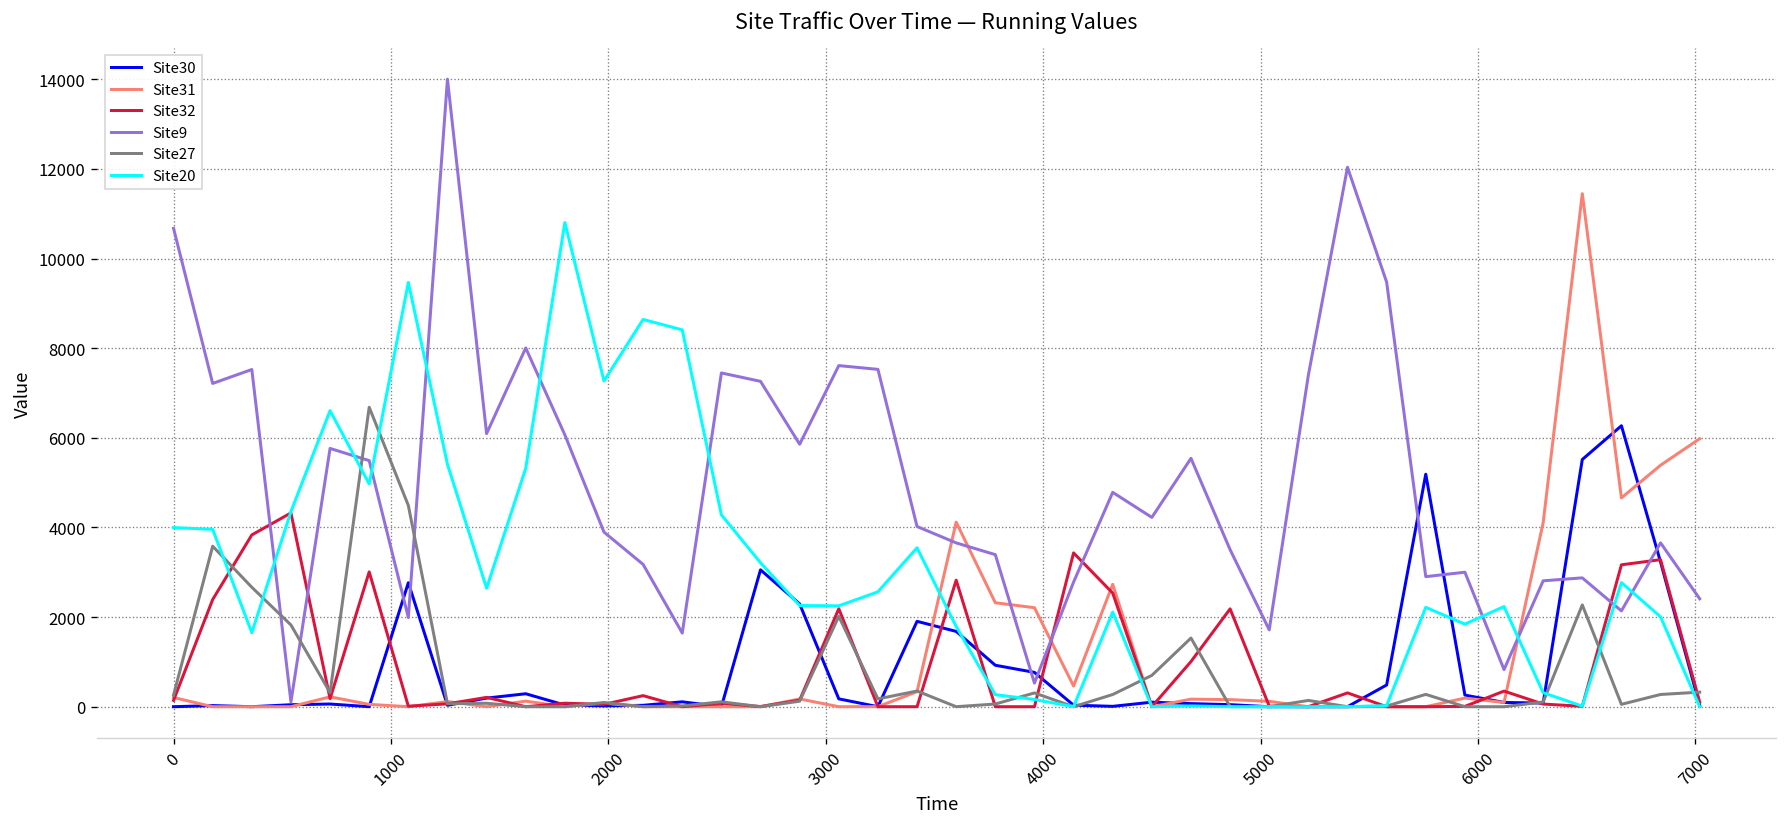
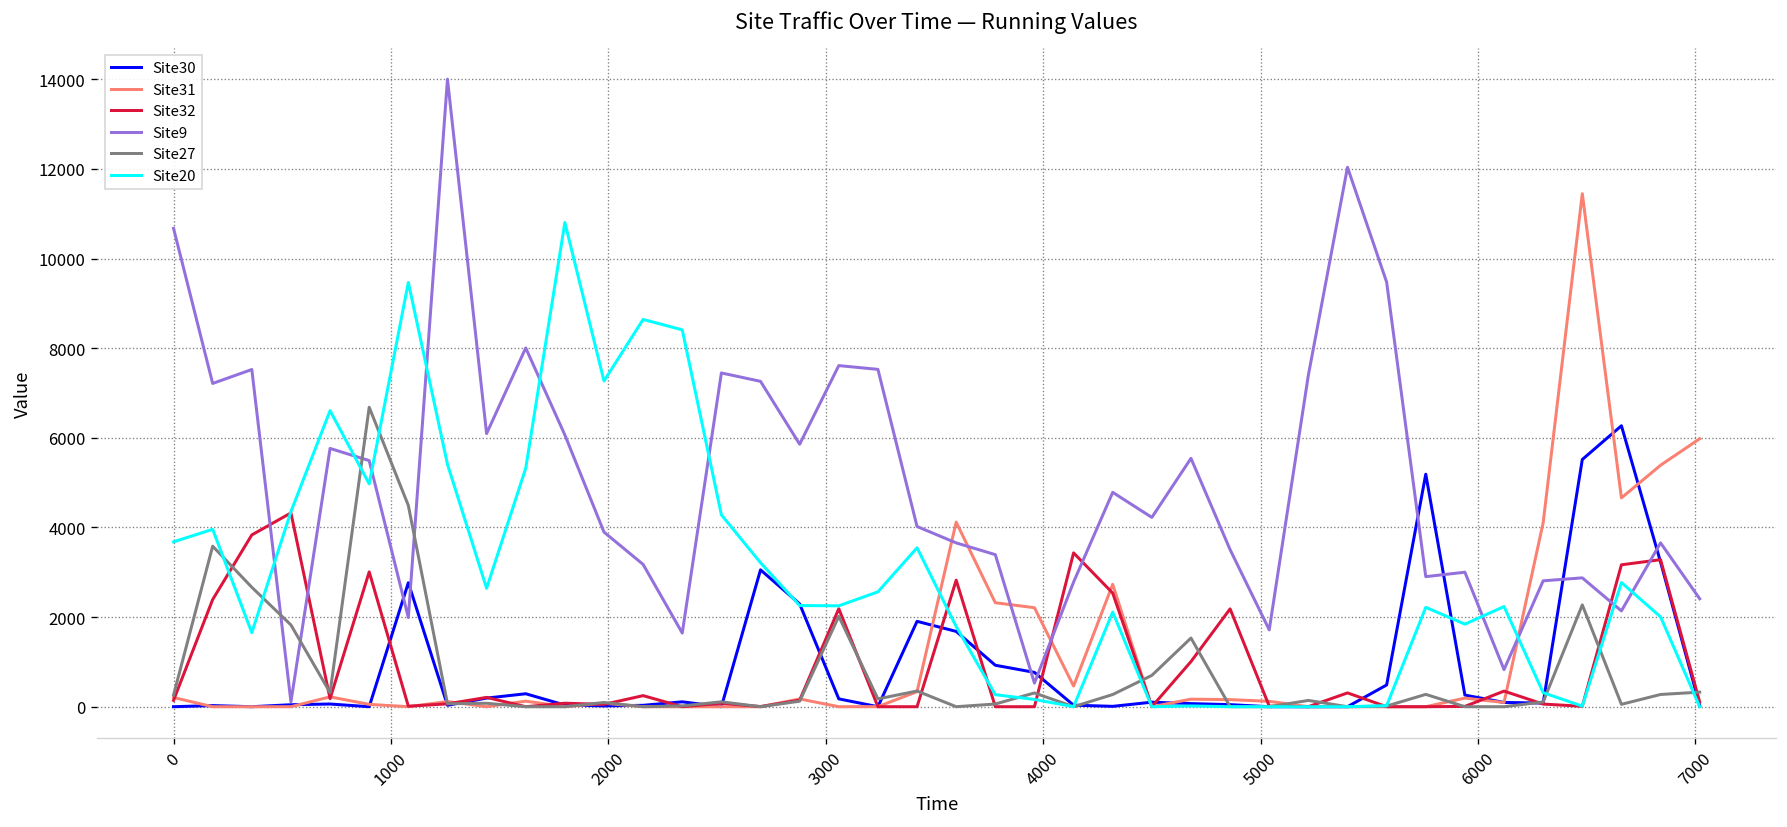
  {
    "Site30": {
      "0": 0
    },
    "Site9": {
      "0": 10700
    },
    "Site20": {
-     "0": 4000
+     "0": 3700
    }
  }
